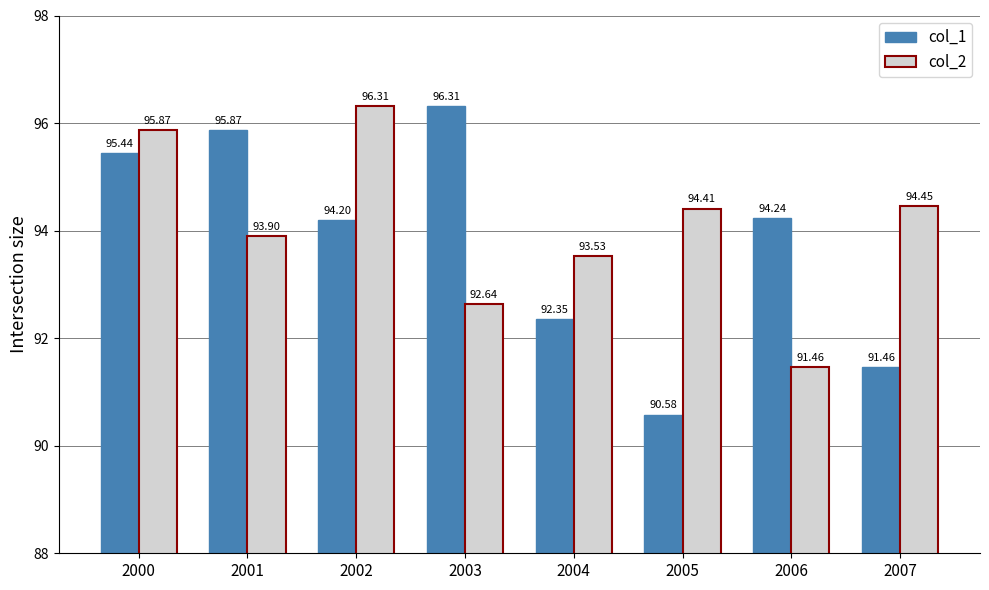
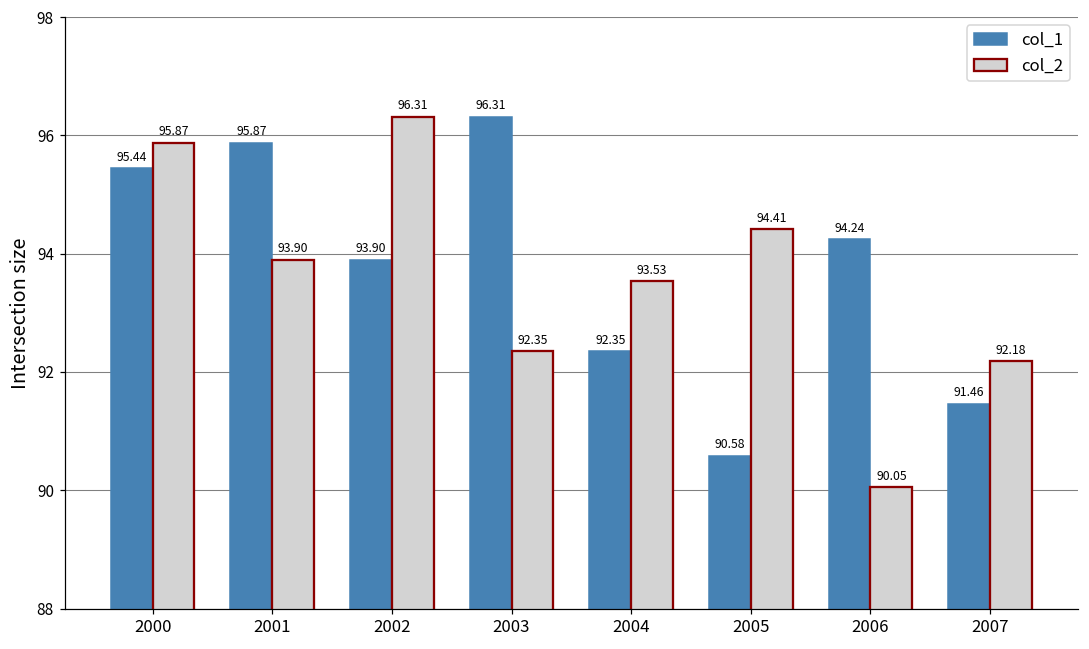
  {
    "col_1": {
      "2000": 95.44,
      "2001": 95.87,
-     "2002": 94.20,
+     "2002": 93.90,
      "2003": 96.31,
      "2004": 92.35,
      "2005": 90.58,
      "2006": 94.24,
      "2007": 91.46
    },
    "col_2": {
      "2000": 95.87,
      "2001": 93.90,
      "2002": 96.31,
-     "2003": 92.64,
+     "2003": 92.35,
      "2004": 93.53,
      "2005": 94.41,
-     "2006": 91.46,
-     "2007": 94.45
+     "2006": 90.05,
+     "2007": 92.18
    }
  }
